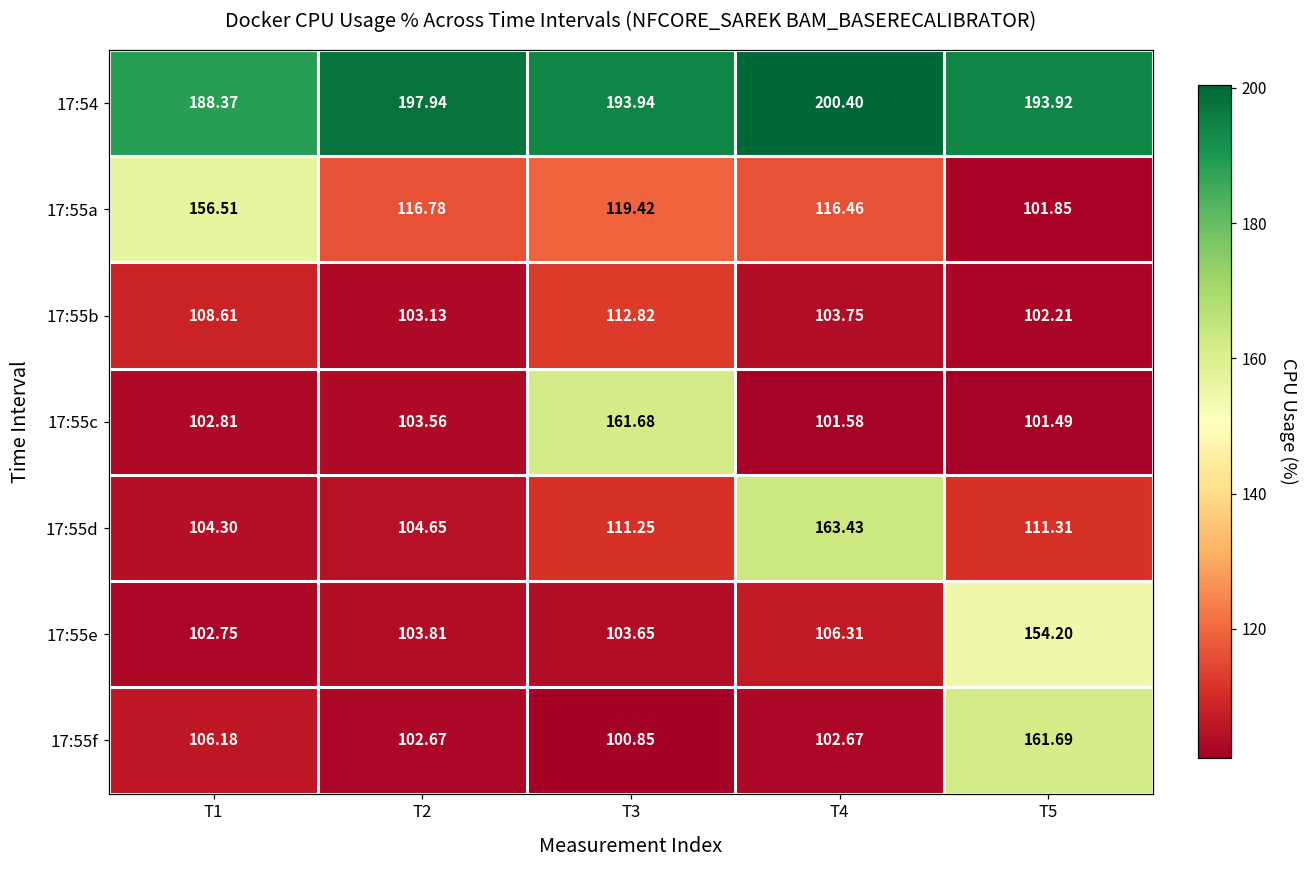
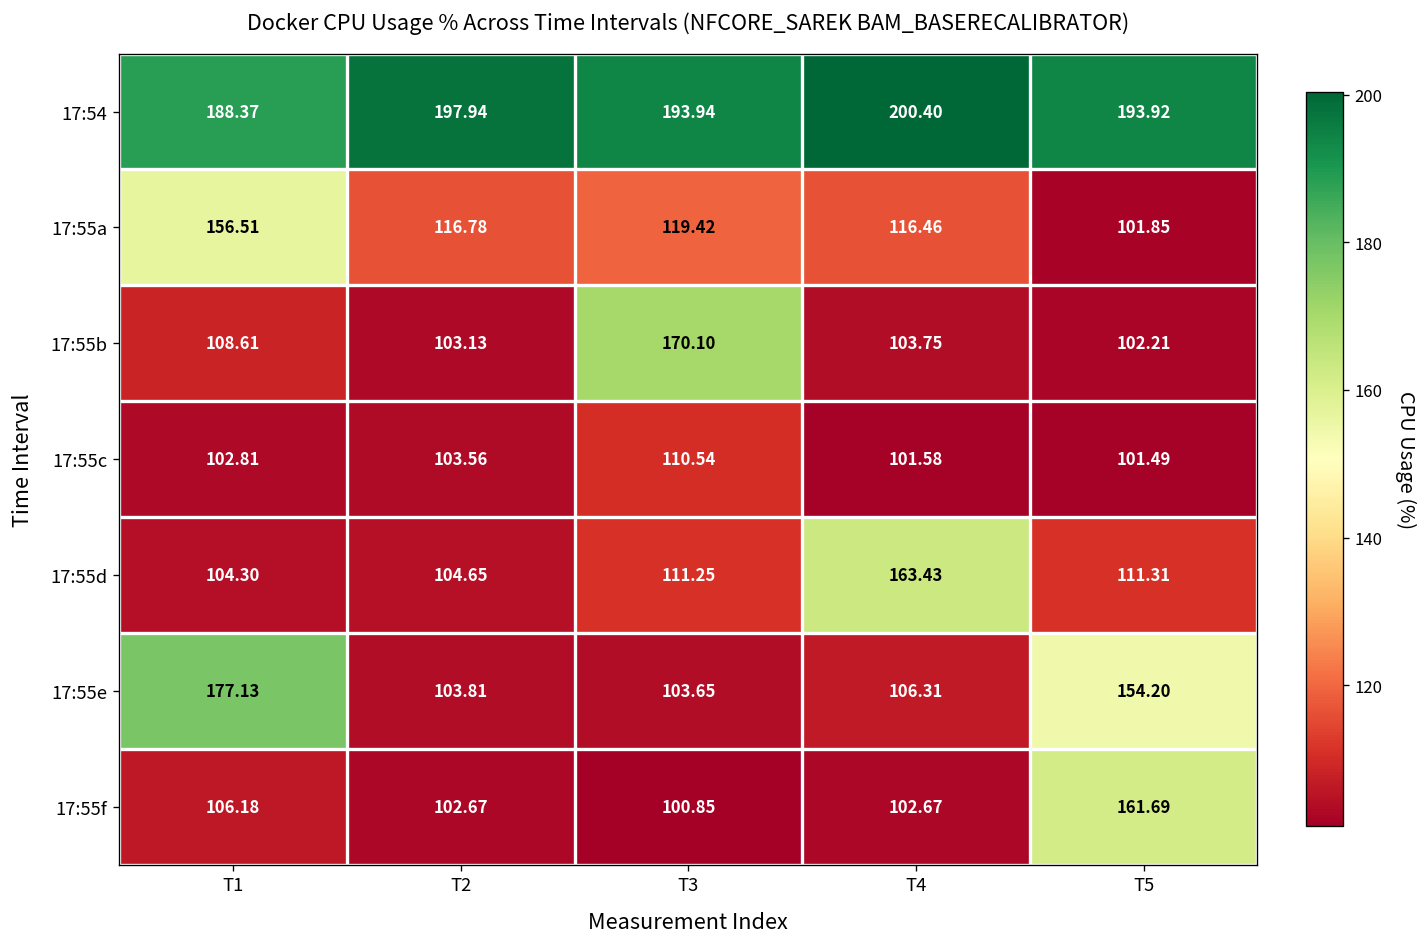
  {
    "17:54": {
      "T1": 188.37,
      "T2": 197.94,
      "T3": 193.94,
      "T4": 200.40,
      "T5": 193.92
    },
    "17:55a": {
      "T1": 156.51,
      "T2": 116.78,
      "T3": 119.42,
      "T4": 116.46,
      "T5": 101.85
    },
    "17:55b": {
      "T1": 108.61,
      "T2": 103.13,
-     "T3": 112.82,
+     "T3": 170.10,
      "T4": 103.75,
      "T5": 102.21
    },
    "17:55c": {
      "T1": 102.81,
      "T2": 103.56,
-     "T3": 161.68,
+     "T3": 110.54,
      "T4": 101.58,
      "T5": 101.49
    },
    "17:55d": {
      "T1": 104.30,
      "T2": 104.65,
      "T3": 111.25,
      "T4": 163.43,
      "T5": 111.31
    },
    "17:55e": {
-     "T1": 102.75,
+     "T1": 177.13,
      "T2": 103.81,
      "T3": 103.65,
      "T4": 106.31,
      "T5": 154.20
    },
    "17:55f": {
      "T1": 106.18,
      "T2": 102.67,
      "T3": 100.85,
      "T4": 102.67,
      "T5": 161.69
    }
  }
